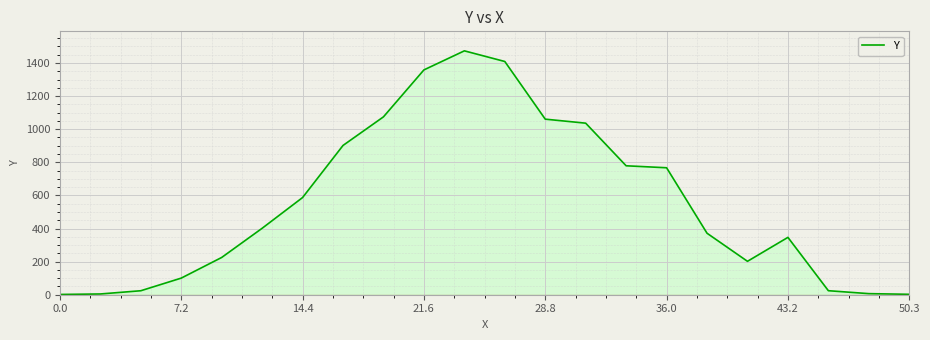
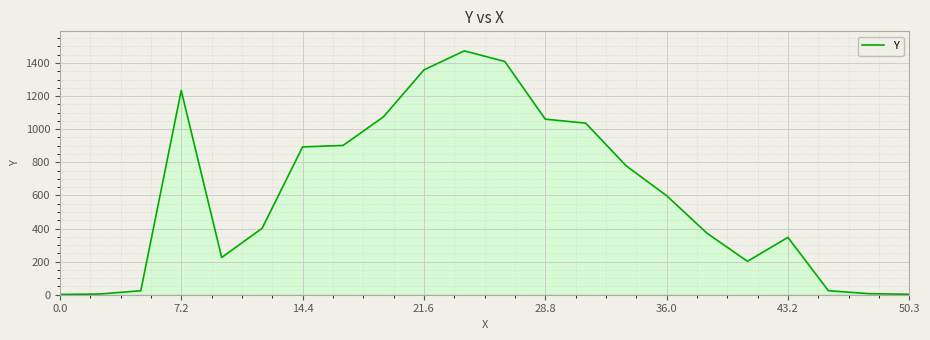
  {
    "0.0": 0,
-   "7.2": 100,
-   "14.4": 590,
+   "7.2": 1230,
+   "14.4": 890,
    "21.6": 1360,
    "28.8": 1060,
-   "36.0": 770,
+   "36.0": 600,
    "43.2": 350,
    "50.3": 0
  }
